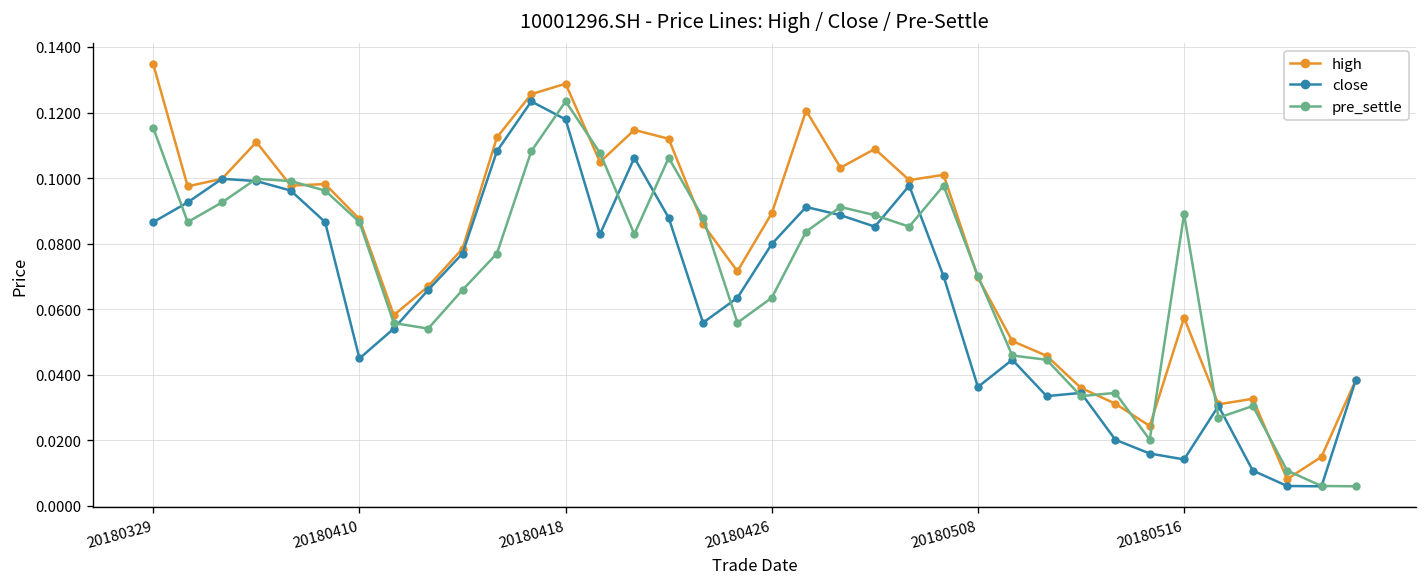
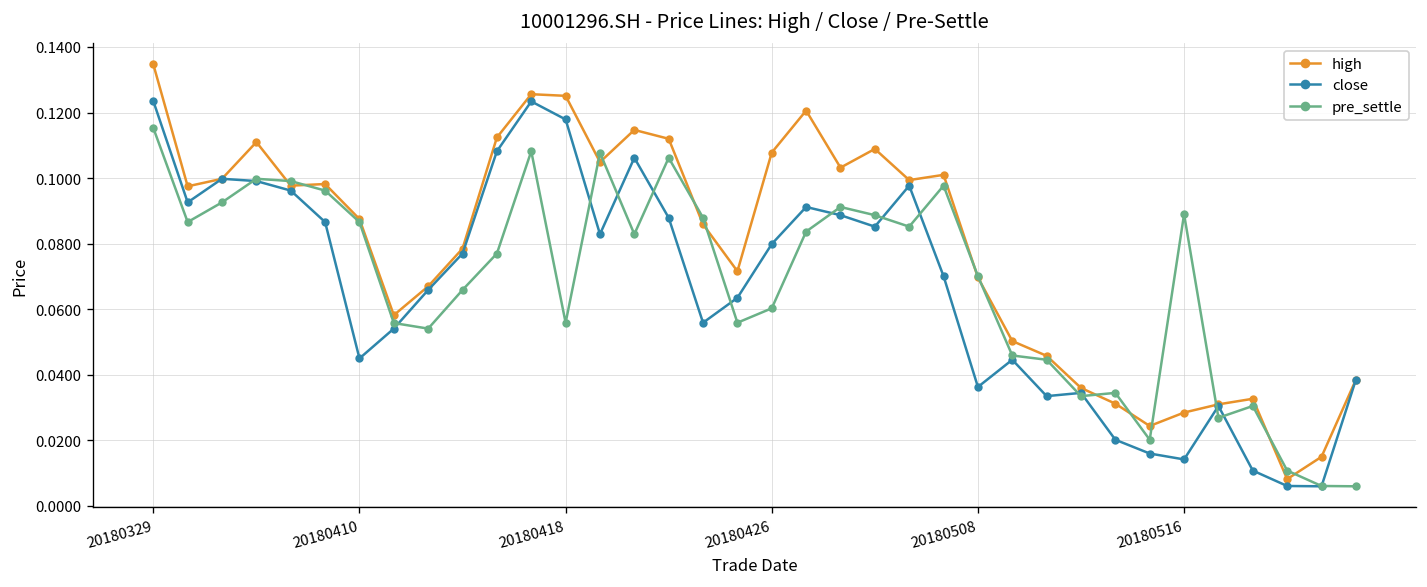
  {
    "high": {
      "20180329": 0.135,
-     "20180418": 0.129,
-     "20180426": 0.089,
-     "20180516": 0.057
+     "20180418": 0.125,
+     "20180426": 0.108,
+     "20180516": 0.029
    },
    "close": {
-     "20180329": 0.087,
+     "20180329": 0.124,
      "20180410": 0.045,
      "20180418": 0.118,
      "20180426": 0.080,
      "20180508": 0.036,
      "20180516": 0.014
    },
    "pre_settle": {
      "20180329": 0.115,
-     "20180418": 0.123,
-     "20180426": 0.064,
+     "20180418": 0.056,
+     "20180426": 0.060,
      "20180516": 0.089
    }
  }
